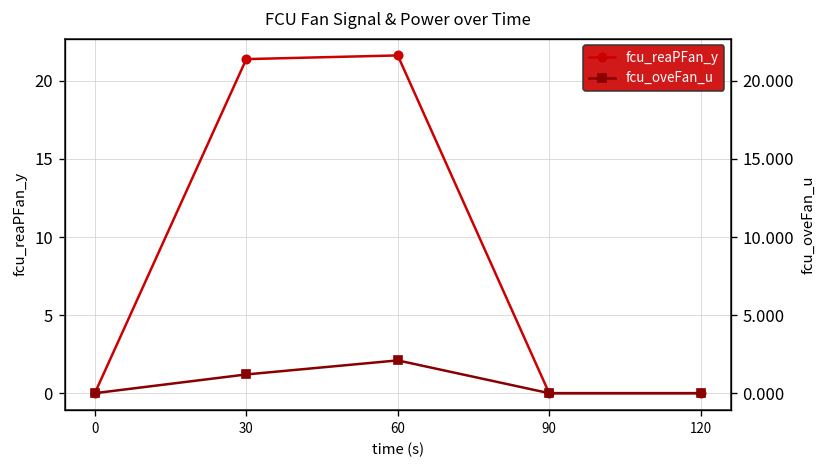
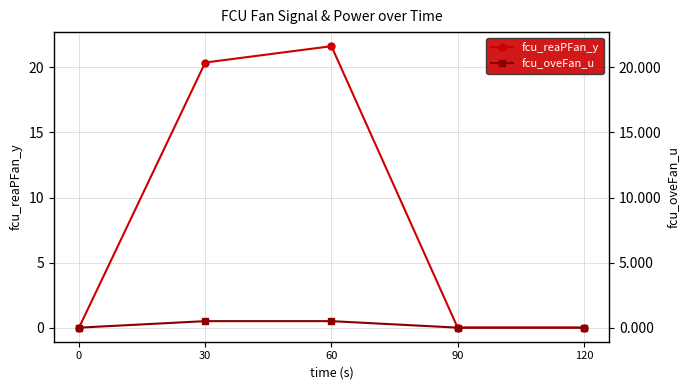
  {
    "fcu_reaPFan_y": {
-     "30": 21.4,
+     "30": 20.4,
      "60": 21.6
    },
    "fcu_oveFan_u": {
-     "30": 1.2,
-     "60": 2.1
+     "30": 0.5,
+     "60": 0.5
    }
  }
